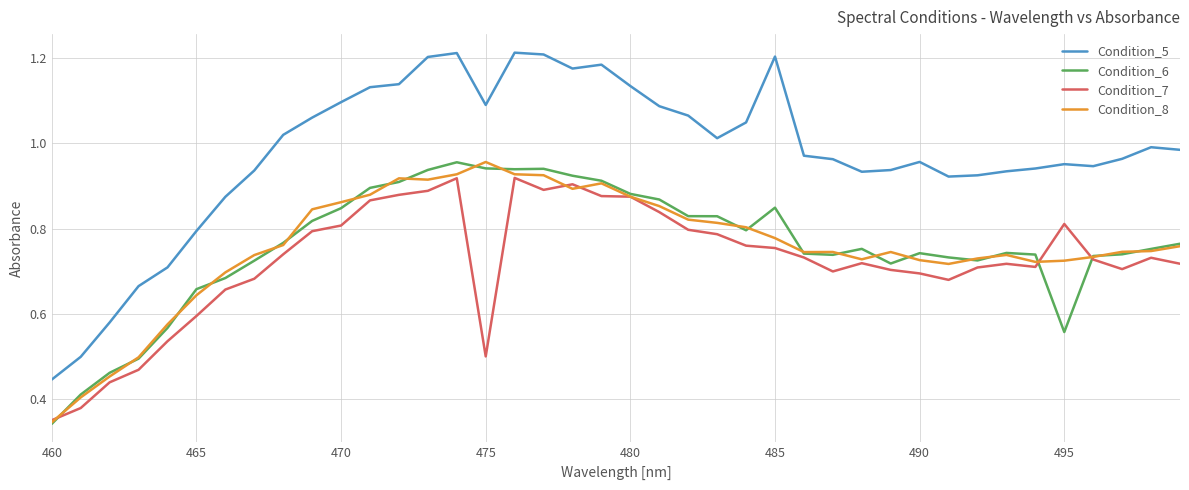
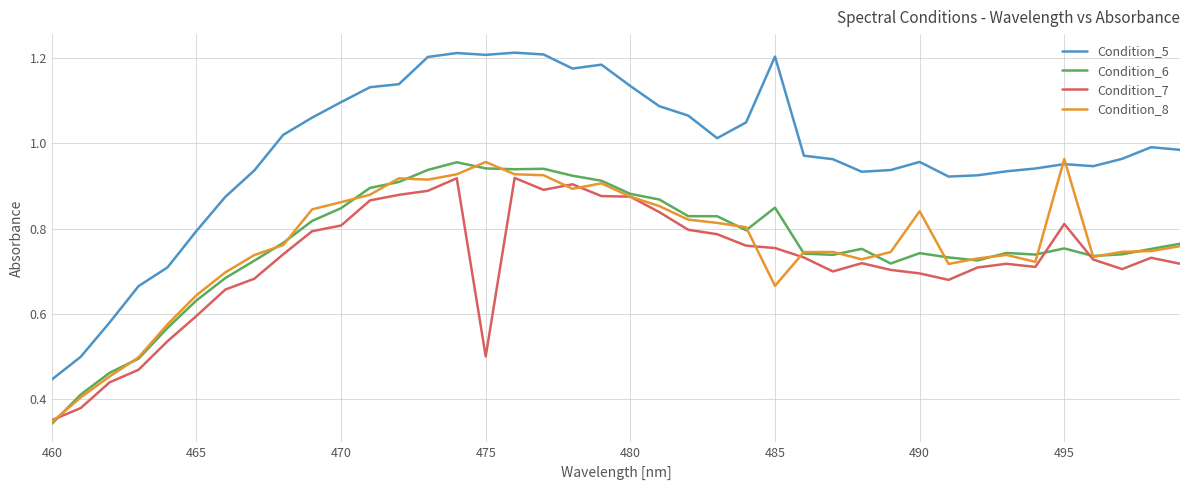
  {
    "Condition_5": {
      "460": 0.45,
      "465": 0.79,
      "470": 1.10,
-     "475": 1.09,
+     "475": 1.21,
      "480": 1.13,
      "485": 1.20,
      "490": 0.96,
      "495": 0.95
    },
    "Condition_6": {
-     "465": 0.66,
+     "465": 0.63,
      "470": 0.85,
      "475": 0.94,
      "480": 0.88,
      "485": 0.85,
      "490": 0.74,
-     "495": 0.56
+     "495": 0.75
    },
    "Condition_7": {
      "465": 0.59,
      "470": 0.81,
      "475": 0.50,
      "485": 0.75,
      "490": 0.69,
      "495": 0.81
    },
    "Condition_8": {
      "465": 0.64,
      "470": 0.86,
      "475": 0.96,
-     "485": 0.78,
-     "490": 0.73,
-     "495": 0.72
+     "485": 0.67,
+     "490": 0.84,
+     "495": 0.96
    }
  }
